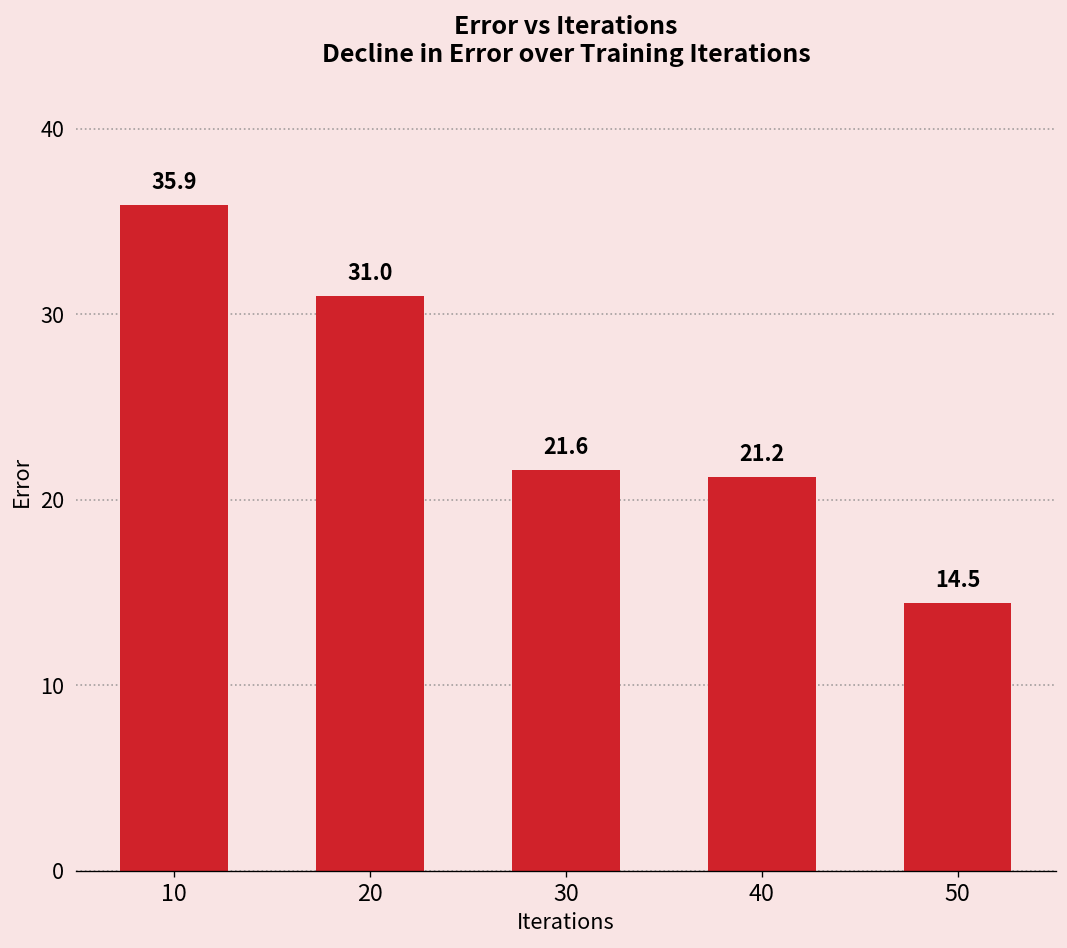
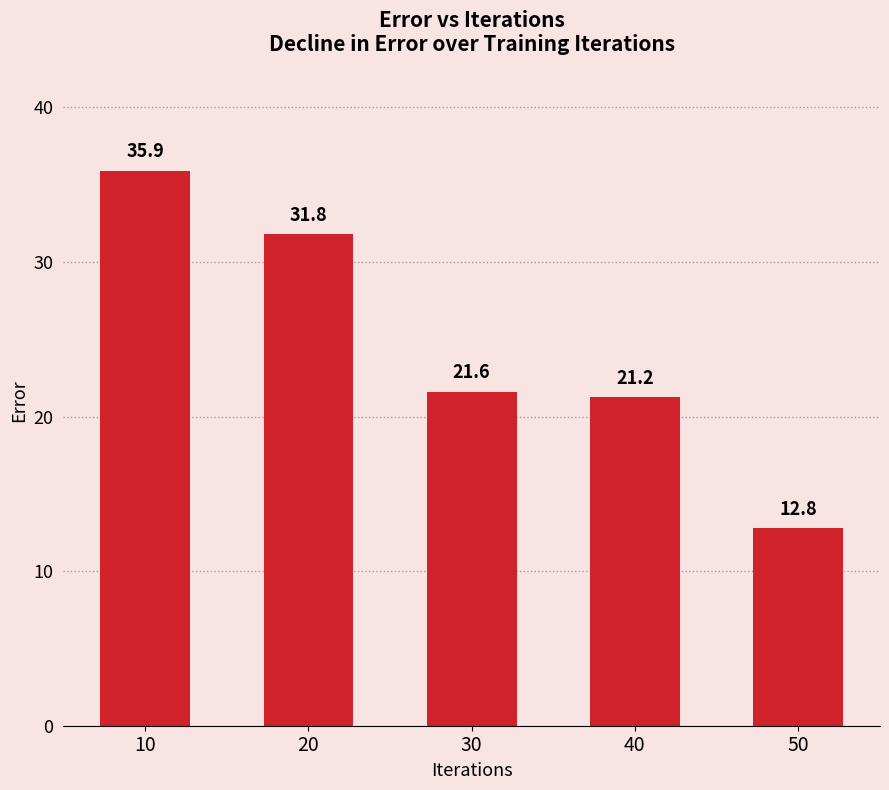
  {
    "10": 35.9,
-   "20": 31.0,
+   "20": 31.8,
    "30": 21.6,
    "40": 21.2,
-   "50": 14.5
+   "50": 12.8
  }
